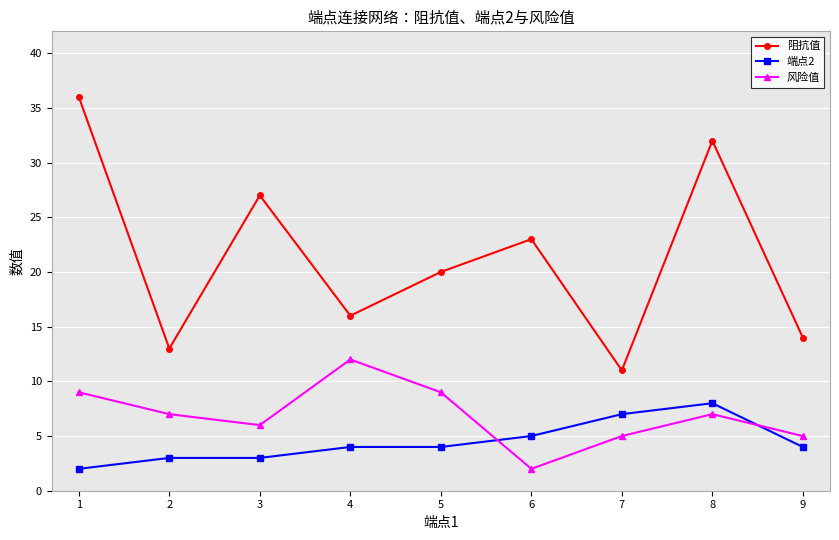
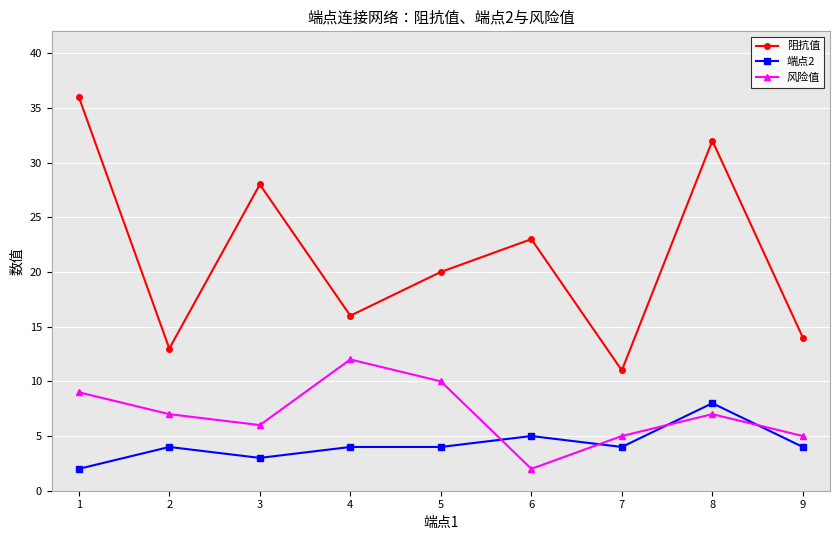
  {
    "阻抗值": {
      "1": 36,
      "2": 13,
-     "3": 27,
+     "3": 28,
      "4": 16,
      "5": 20,
      "6": 23,
      "7": 11,
      "8": 32,
      "9": 14
    },
    "端点2": {
      "1": 2,
-     "2": 3,
+     "2": 4,
      "3": 3,
      "4": 4,
      "5": 4,
      "6": 5,
-     "7": 7,
+     "7": 4,
      "8": 8,
      "9": 4
    },
    "风险值": {
      "1": 9,
      "2": 7,
      "3": 6,
      "4": 12,
-     "5": 9,
+     "5": 10,
      "6": 2,
      "7": 5,
      "8": 7,
      "9": 5
    }
  }
